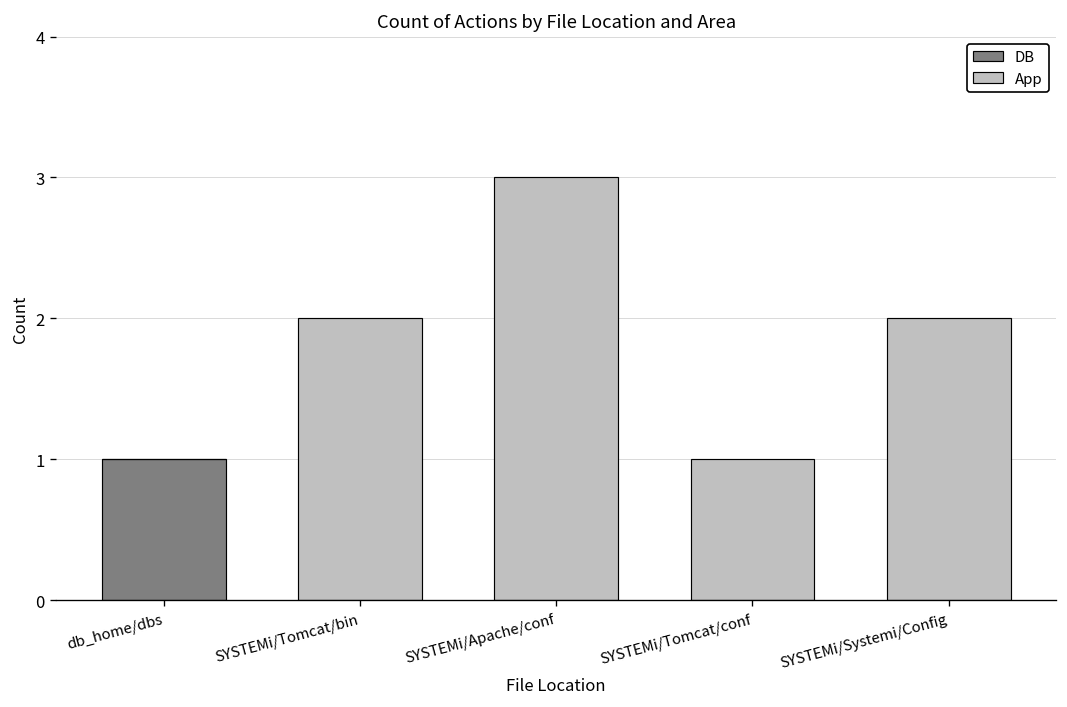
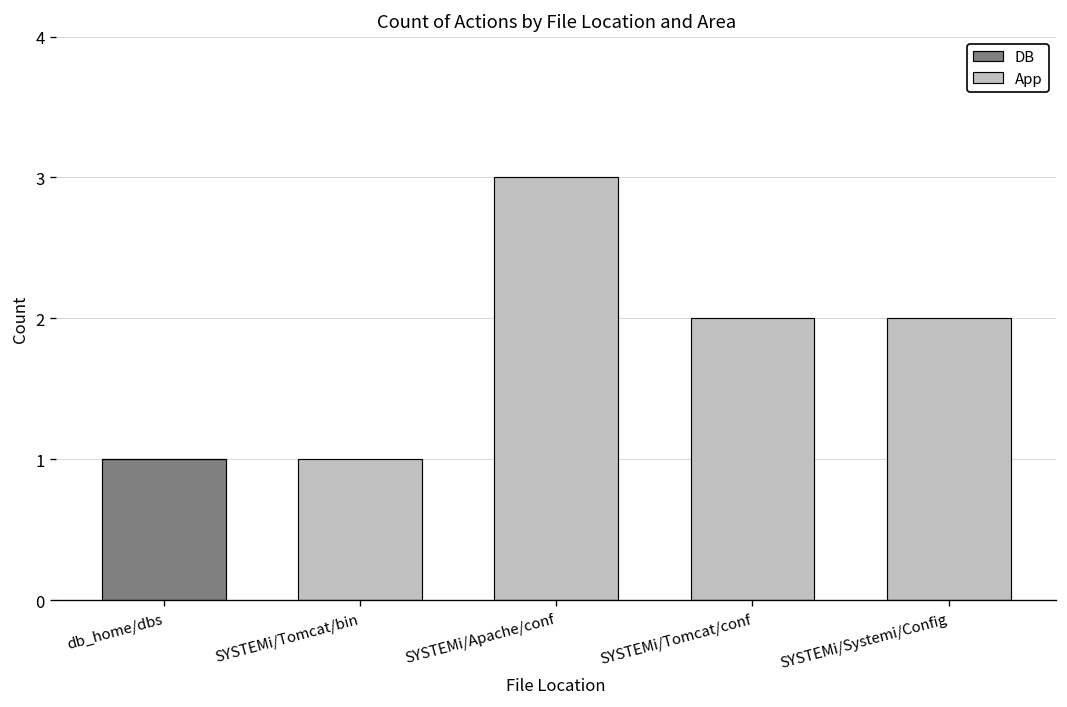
  {
    "DB": {
      "db_home/dbs": 1,
      "SYSTEMi/Tomcat/bin": 0,
      "SYSTEMi/Apache/conf": 0,
      "SYSTEMi/Tomcat/conf": 0,
      "SYSTEMi/Systemi/Config": 0
    },
    "App": {
-     "SYSTEMi/Tomcat/bin": 2,
-     "SYSTEMi/Tomcat/conf": 1
+     "SYSTEMi/Tomcat/bin": 1,
+     "SYSTEMi/Tomcat/conf": 2
    }
  }
